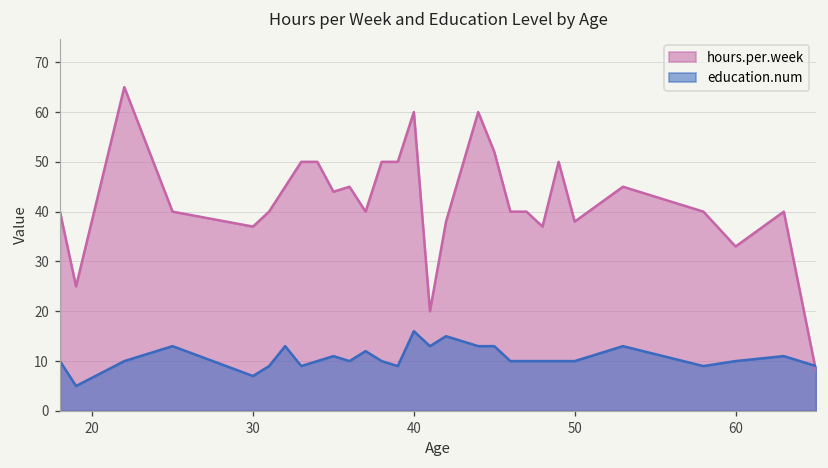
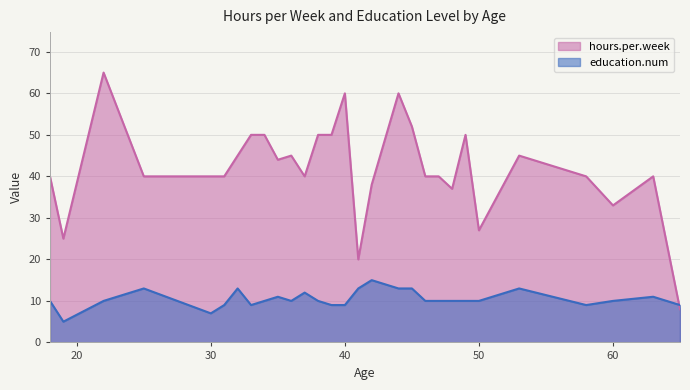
  {
    "hours.per.week": {
-     "30": 37,
+     "30": 40,
      "40": 60,
-     "50": 38,
+     "50": 27,
      "60": 33
    },
    "education.num": {
      "30": 7,
-     "40": 16,
+     "40": 9,
      "50": 10,
      "60": 10
    }
  }
